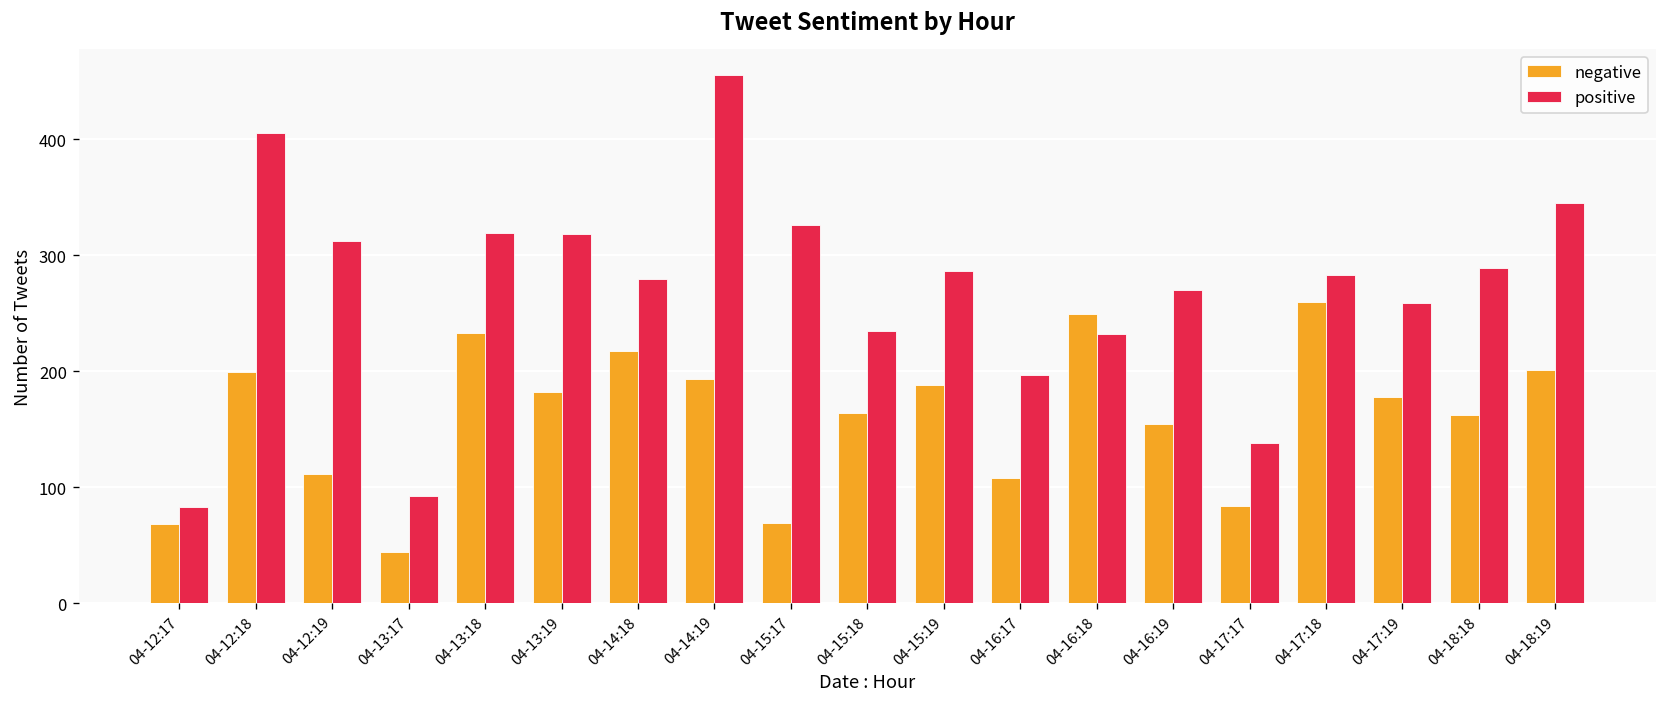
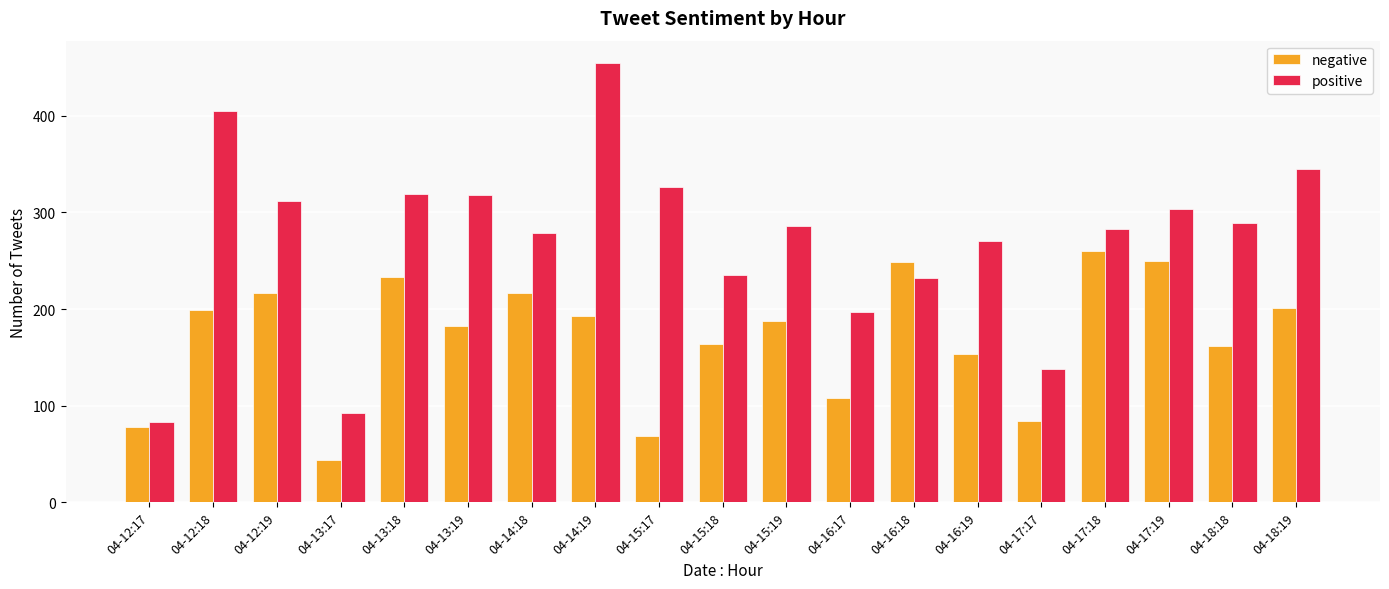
  {
    "negative": {
-     "04-12:17": 70,
+     "04-12:17": 80,
      "04-12:18": 200,
-     "04-12:19": 110,
+     "04-12:19": 220,
      "04-13:17": 40,
      "04-13:18": 230,
      "04-13:19": 180,
      "04-14:18": 220,
      "04-14:19": 190,
      "04-15:17": 70,
      "04-15:18": 160,
      "04-15:19": 190,
      "04-16:17": 110,
      "04-16:18": 250,
      "04-16:19": 150,
      "04-17:17": 80,
      "04-17:18": 260,
-     "04-17:19": 180,
+     "04-17:19": 250,
      "04-18:18": 160,
      "04-18:19": 200
    },
    "positive": {
      "04-12:17": 80,
      "04-12:18": 410,
      "04-12:19": 310,
      "04-13:17": 90,
      "04-13:18": 320,
      "04-13:19": 320,
      "04-14:18": 280,
      "04-14:19": 460,
      "04-15:17": 330,
      "04-15:18": 240,
      "04-15:19": 290,
      "04-16:17": 200,
      "04-16:18": 230,
      "04-16:19": 270,
      "04-17:17": 140,
      "04-17:18": 280,
-     "04-17:19": 260,
+     "04-17:19": 300,
      "04-18:18": 290,
      "04-18:19": 350
    }
  }
